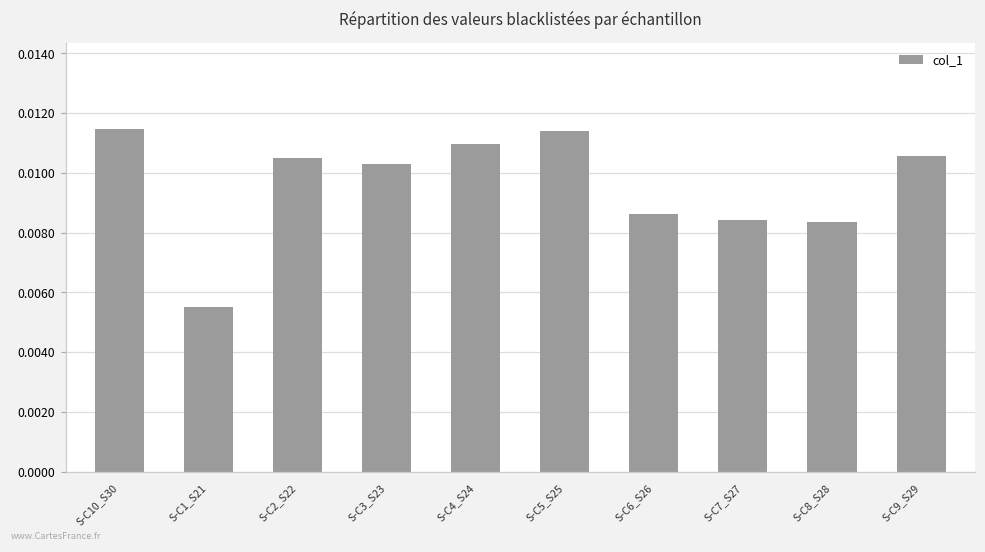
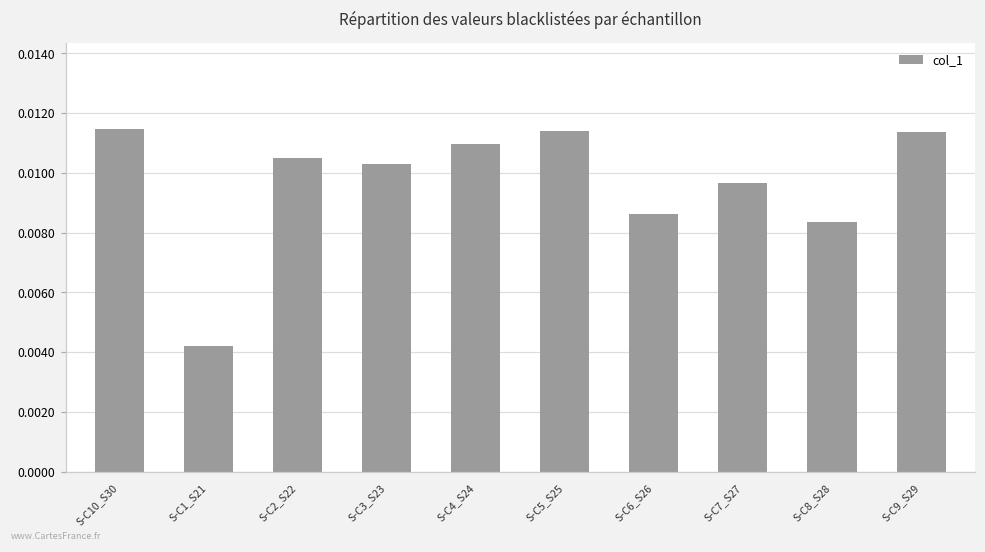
  {
    "S-C10_S30": 0.0115,
-   "S-C1_S21": 0.0055,
+   "S-C1_S21": 0.0042,
    "S-C2_S22": 0.0105,
    "S-C3_S23": 0.0103,
    "S-C4_S24": 0.0110,
    "S-C5_S25": 0.0114,
    "S-C6_S26": 0.0086,
-   "S-C7_S27": 0.0084,
+   "S-C7_S27": 0.0097,
    "S-C8_S28": 0.0083,
-   "S-C9_S29": 0.0106
+   "S-C9_S29": 0.0114
  }
